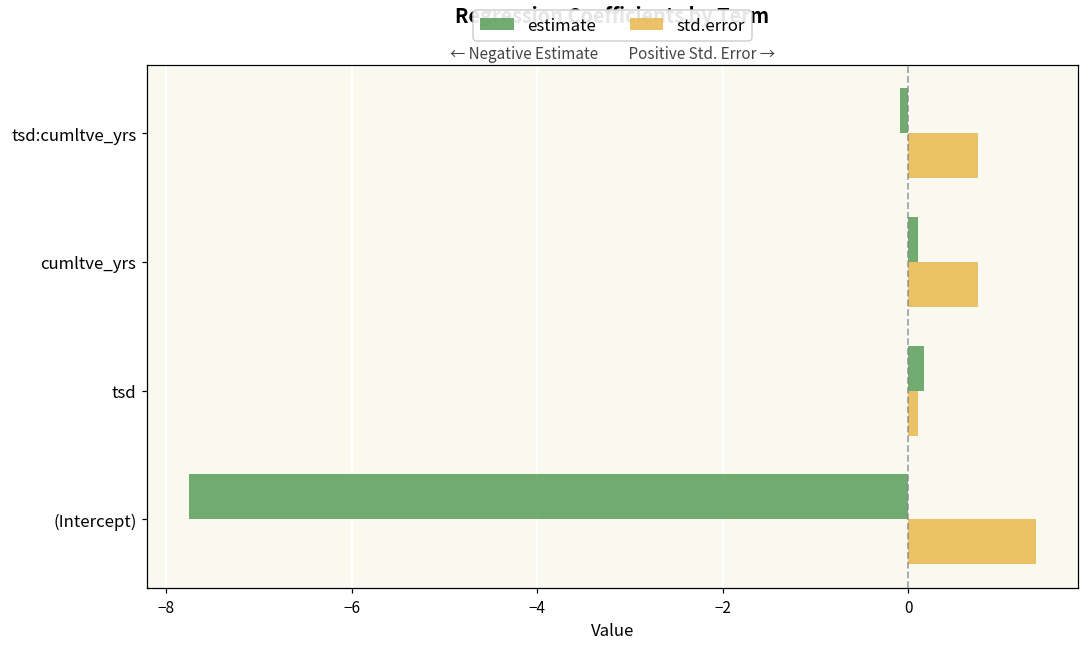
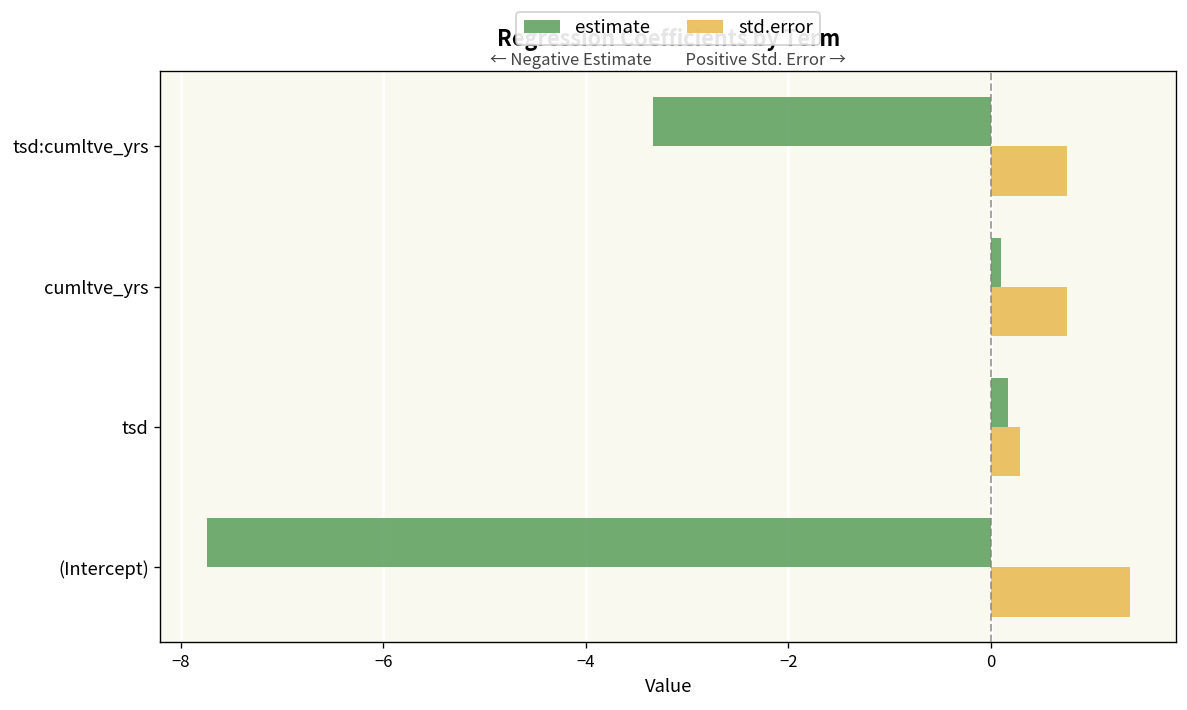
  {
    "estimate": {
-     "tsd:cumltve_yrs": -0.1,
+     "tsd:cumltve_yrs": -3.3,
      "cumltve_yrs": 0.1,
      "tsd": 0.2,
      "(Intercept)": -7.7
    },
    "std.error": {
      "tsd:cumltve_yrs": 0.7,
      "cumltve_yrs": 0.7,
-     "tsd": 0.1,
+     "tsd": 0.3,
      "(Intercept)": 1.4
    }
  }
